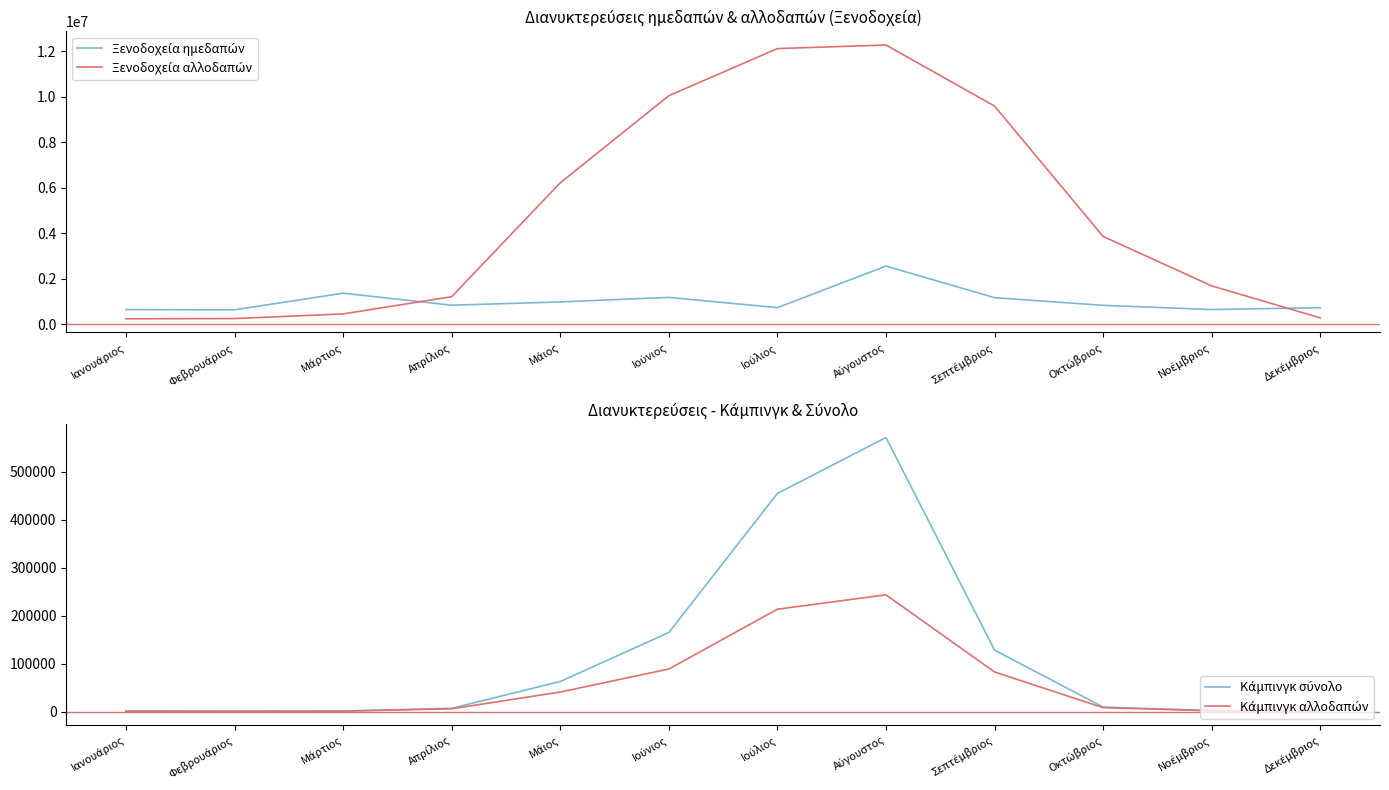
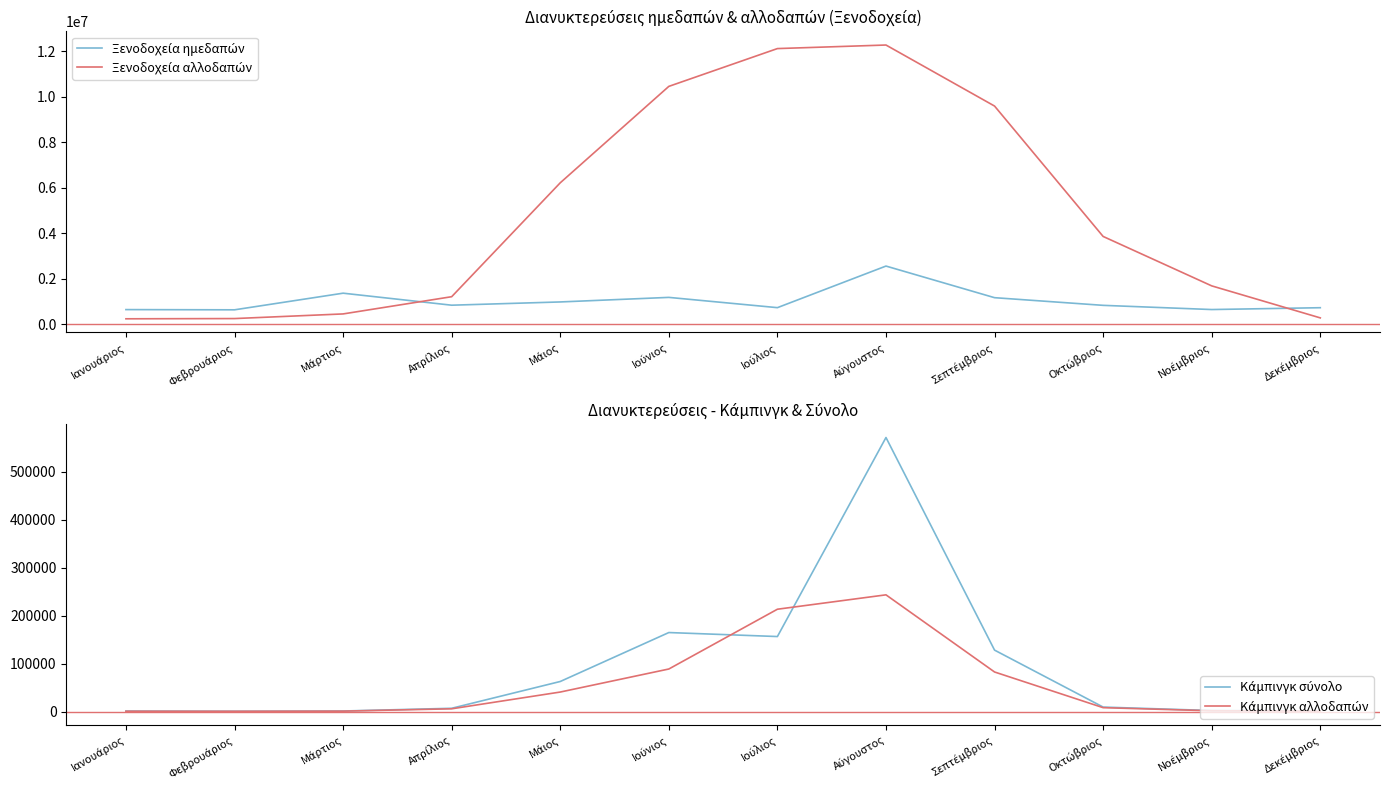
  {
    "Διανυκτερεύσεις ημεδαπών & αλλοδαπών (Ξενοδοχεία)": {
      "Ξενοδοχεία ημεδαπών": {
        "Ιανουάριος": 700000,
        "Φεβρουάριος": 600000,
        "Μάρτιος": 1400000,
        "Απρίλιος": 800000,
        "Μάιος": 1000000,
        "Ιούνιος": 1200000,
        "Ιούλιος": 700000,
        "Αύγουστος": 2600000,
        "Σεπτέμβριος": 1200000,
        "Οκτώβριος": 800000,
        "Νοέμβριος": 700000,
        "Δεκέμβριος": 700000
      },
      "Ξενοδοχεία αλλοδαπών": {
        "Ιανουάριος": 200000,
        "Φεβρουάριος": 300000,
        "Μάρτιος": 500000,
        "Απρίλιος": 1200000,
        "Μάιος": 6200000,
-       "Ιούνιος": 10100000,
+       "Ιούνιος": 10500000,
        "Ιούλιος": 12100000,
        "Αύγουστος": 12300000,
        "Σεπτέμβριος": 9600000,
        "Οκτώβριος": 3900000,
        "Νοέμβριος": 1700000,
        "Δεκέμβριος": 300000
      }
    },
    "Διανυκτερεύσεις - Κάμπινγκ & Σύνολο": {
      "Κάμπινγκ σύνολο": {
        "Μάιος": 60000,
        "Ιούνιος": 160000,
-       "Ιούλιος": 450000,
+       "Ιούλιος": 160000,
        "Αύγουστος": 570000,
        "Σεπτέμβριος": 130000
      },
      "Κάμπινγκ αλλοδαπών": {
        "Μάιος": 40000,
        "Ιούνιος": 90000,
        "Ιούλιος": 210000,
        "Αύγουστος": 240000,
        "Σεπτέμβριος": 80000
      }
    }
  }
